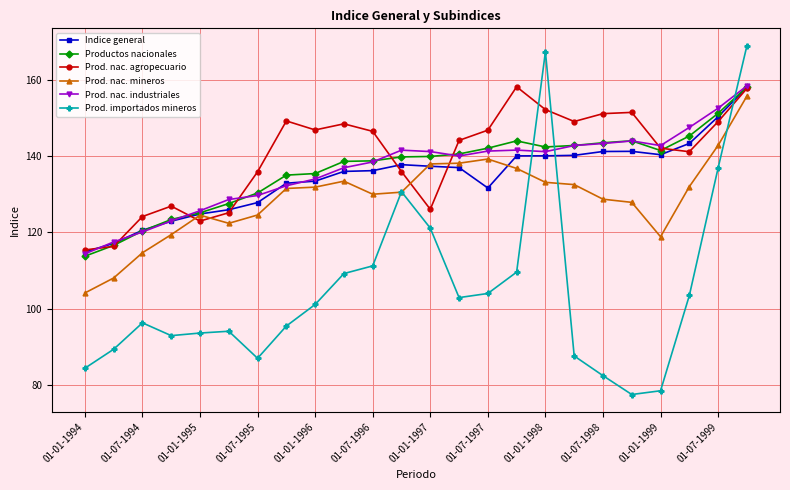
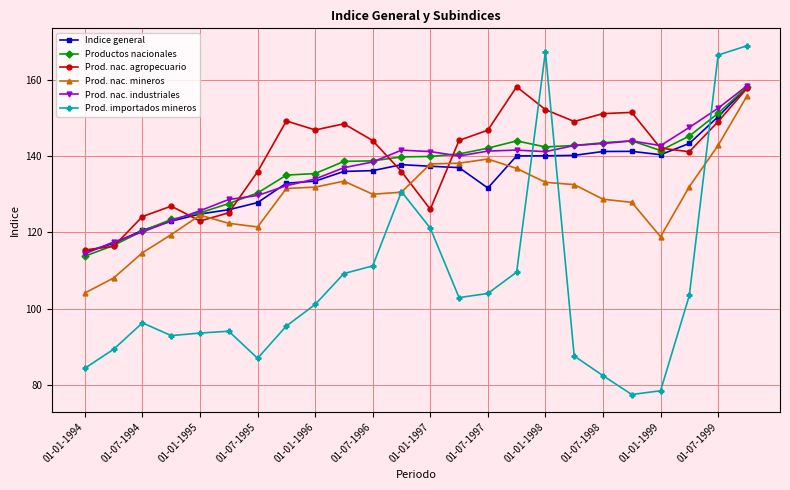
  {
    "Indice general": {
      "01-07-1995": 128,
      "01-07-1996": 136,
      "01-07-1997": 132,
      "01-01-1998": 140,
      "01-07-1998": 141,
      "01-01-1999": 140,
      "01-07-1999": 150
    },
    "Productos nacionales": {
      "01-01-1996": 135,
      "01-01-1997": 140,
      "01-07-1997": 142,
      "01-01-1998": 142,
      "01-07-1999": 151
    },
    "Prod. nac. agropecuario": {
      "01-07-1994": 124,
      "01-01-1995": 123,
      "01-07-1995": 136,
      "01-01-1996": 147,
-     "01-07-1996": 146,
+     "01-07-1996": 144,
      "01-01-1997": 126,
      "01-07-1997": 147,
      "01-01-1998": 152,
      "01-07-1998": 151,
      "01-07-1999": 149
    },
    "Prod. nac. mineros": {
      "01-01-1994": 104,
      "01-07-1994": 115,
-     "01-07-1995": 125,
+     "01-07-1995": 121,
      "01-01-1996": 132,
      "01-07-1996": 130,
      "01-07-1997": 139,
      "01-01-1998": 133,
      "01-07-1998": 129,
      "01-01-1999": 119,
      "01-07-1999": 143
    },
    "Prod. nac. industriales": {
      "01-01-1997": 141,
      "01-07-1997": 141,
      "01-01-1998": 141,
      "01-01-1999": 143,
      "01-07-1999": 152
    },
    "Prod. importados mineros": {
      "01-01-1994": 84,
      "01-07-1994": 96,
      "01-01-1995": 94,
      "01-07-1995": 87,
      "01-01-1996": 101,
      "01-07-1996": 111,
      "01-01-1997": 121,
      "01-07-1997": 104,
      "01-01-1998": 167,
      "01-07-1998": 82,
      "01-01-1999": 78,
-     "01-07-1999": 137
+     "01-07-1999": 166
    }
  }
